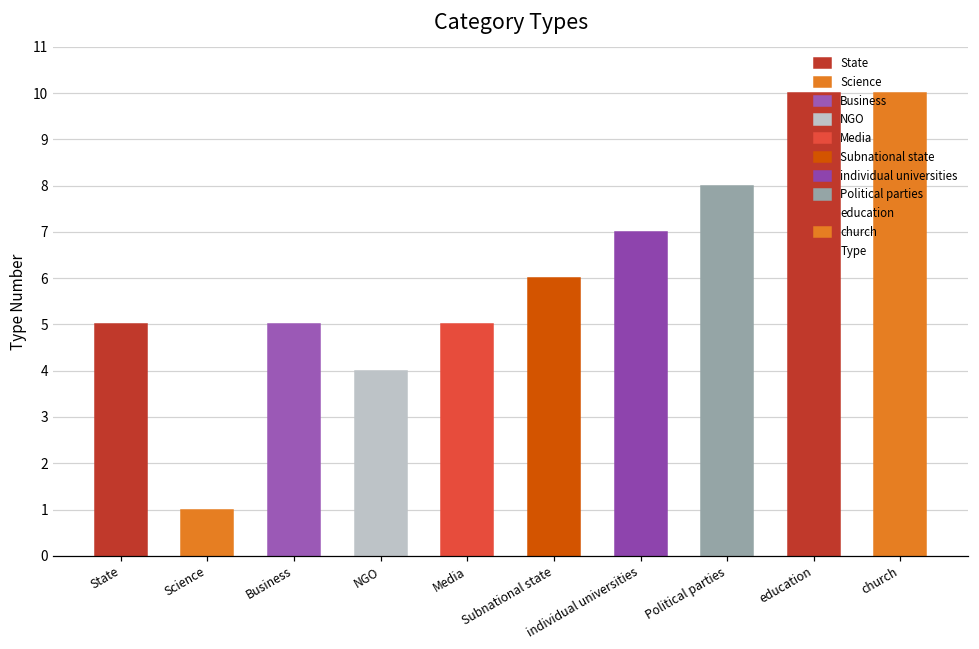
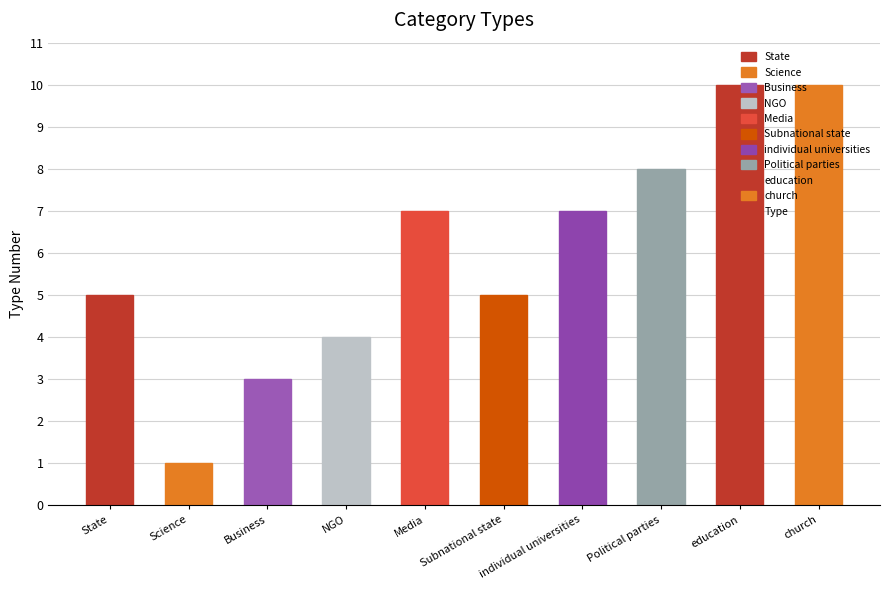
  {
    "State": 5,
    "Science": 1,
-   "Business": 5,
+   "Business": 3,
    "NGO": 4,
-   "Media": 5,
-   "Subnational state": 6,
+   "Media": 7,
+   "Subnational state": 5,
    "individual universities": 7,
    "Political parties": 8,
    "education": 10,
    "church": 10
  }
